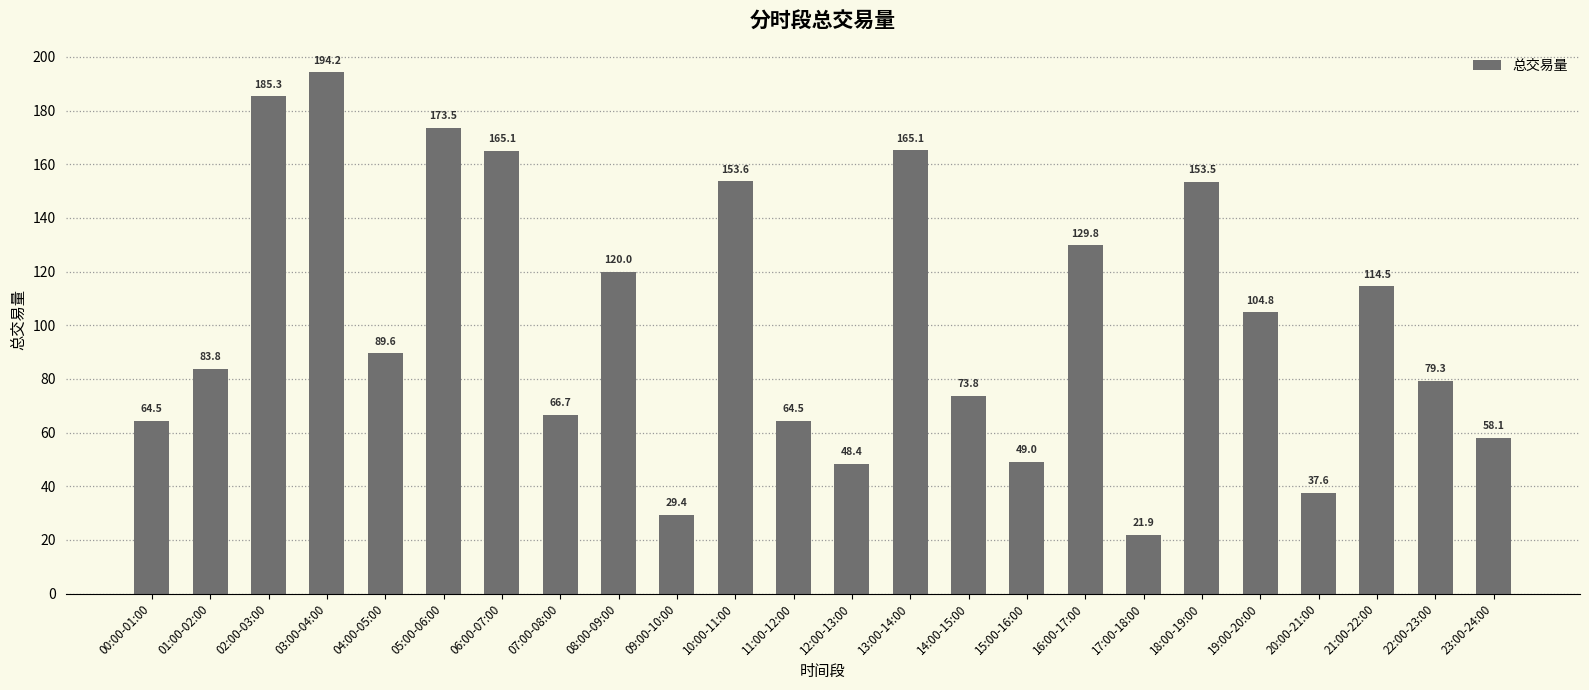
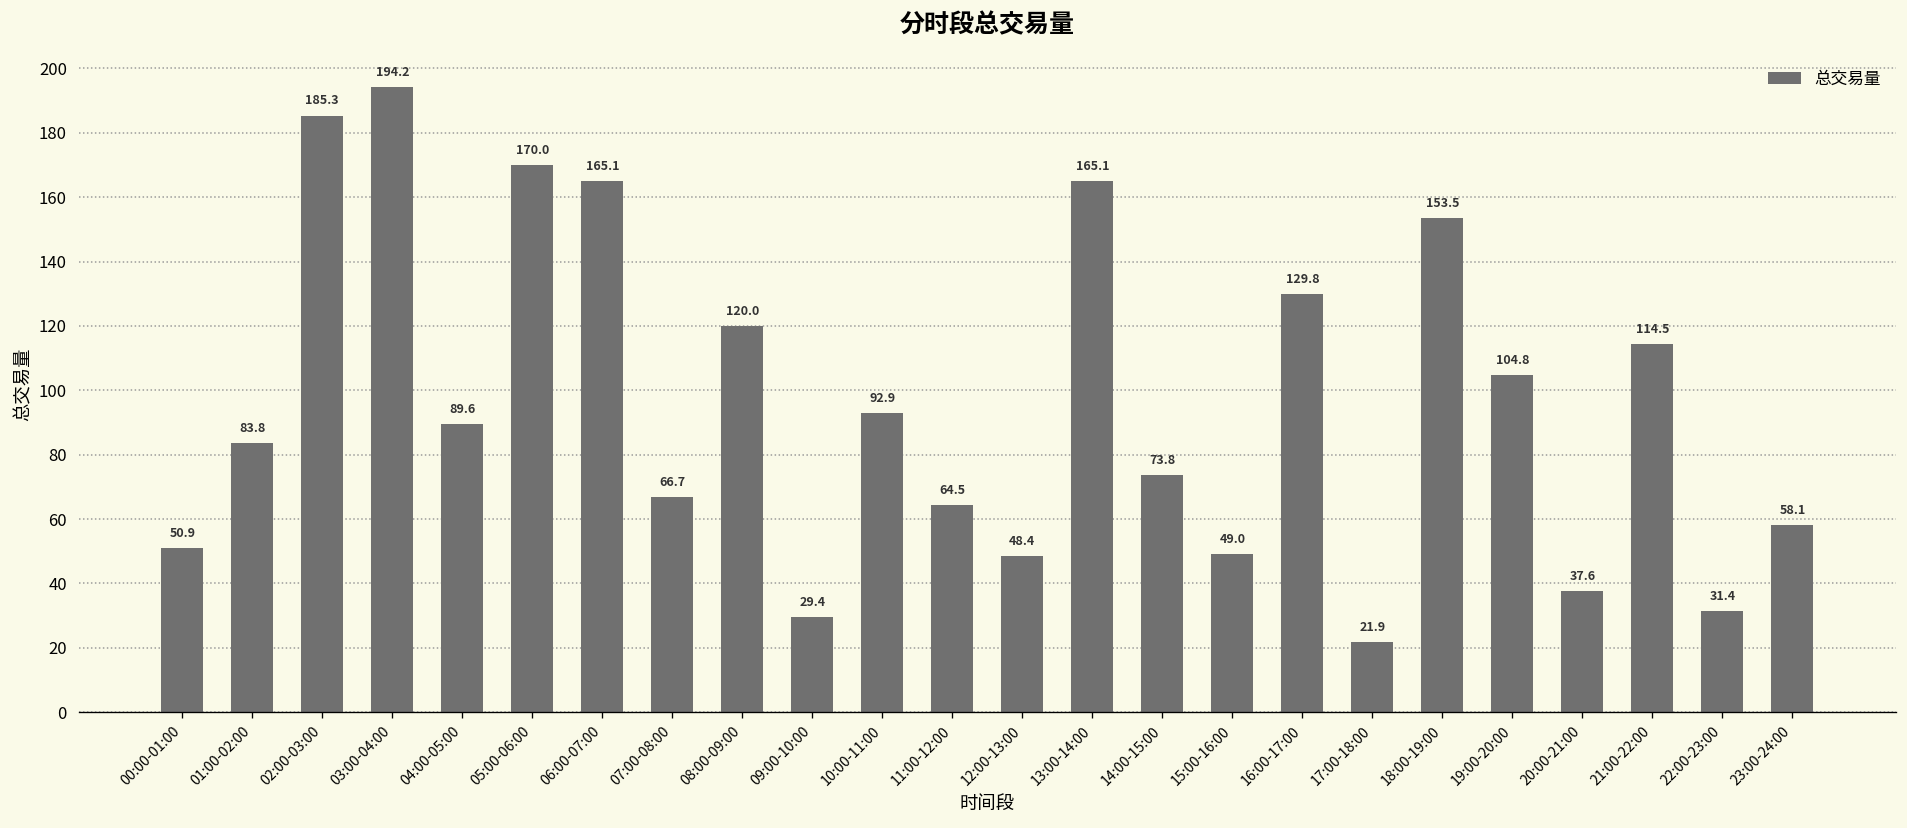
  {
-   "00:00-01:00": 64.5,
+   "00:00-01:00": 50.9,
    "01:00-02:00": 83.8,
    "02:00-03:00": 185.3,
    "03:00-04:00": 194.2,
    "04:00-05:00": 89.6,
-   "05:00-06:00": 173.5,
+   "05:00-06:00": 170.0,
    "06:00-07:00": 165.1,
    "07:00-08:00": 66.7,
    "08:00-09:00": 120.0,
    "09:00-10:00": 29.4,
-   "10:00-11:00": 153.6,
+   "10:00-11:00": 92.9,
    "11:00-12:00": 64.5,
    "12:00-13:00": 48.4,
    "13:00-14:00": 165.1,
    "14:00-15:00": 73.8,
    "15:00-16:00": 49.0,
    "16:00-17:00": 129.8,
    "17:00-18:00": 21.9,
    "18:00-19:00": 153.5,
    "19:00-20:00": 104.8,
    "20:00-21:00": 37.6,
    "21:00-22:00": 114.5,
-   "22:00-23:00": 79.3,
+   "22:00-23:00": 31.4,
    "23:00-24:00": 58.1
  }
